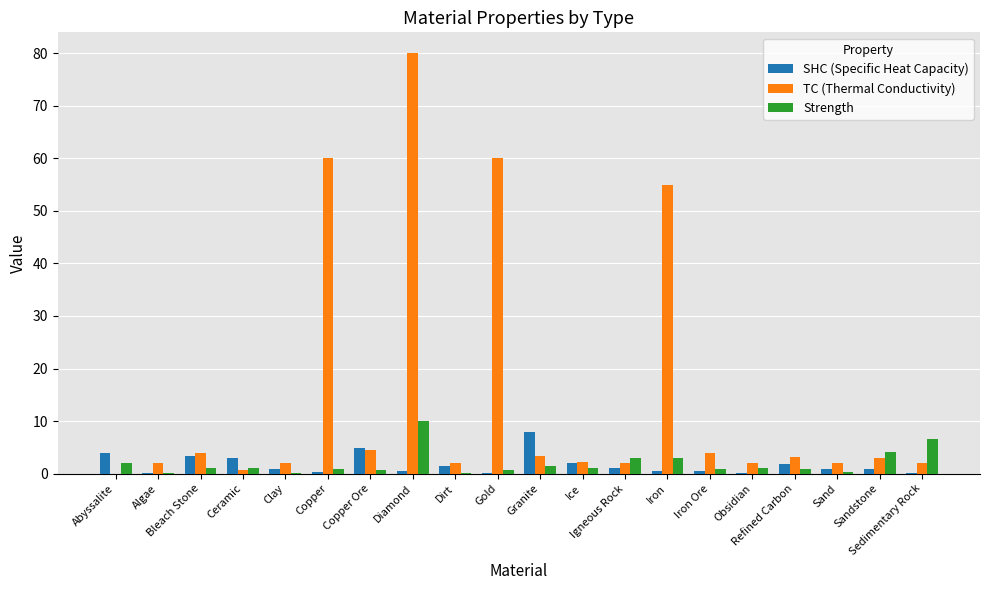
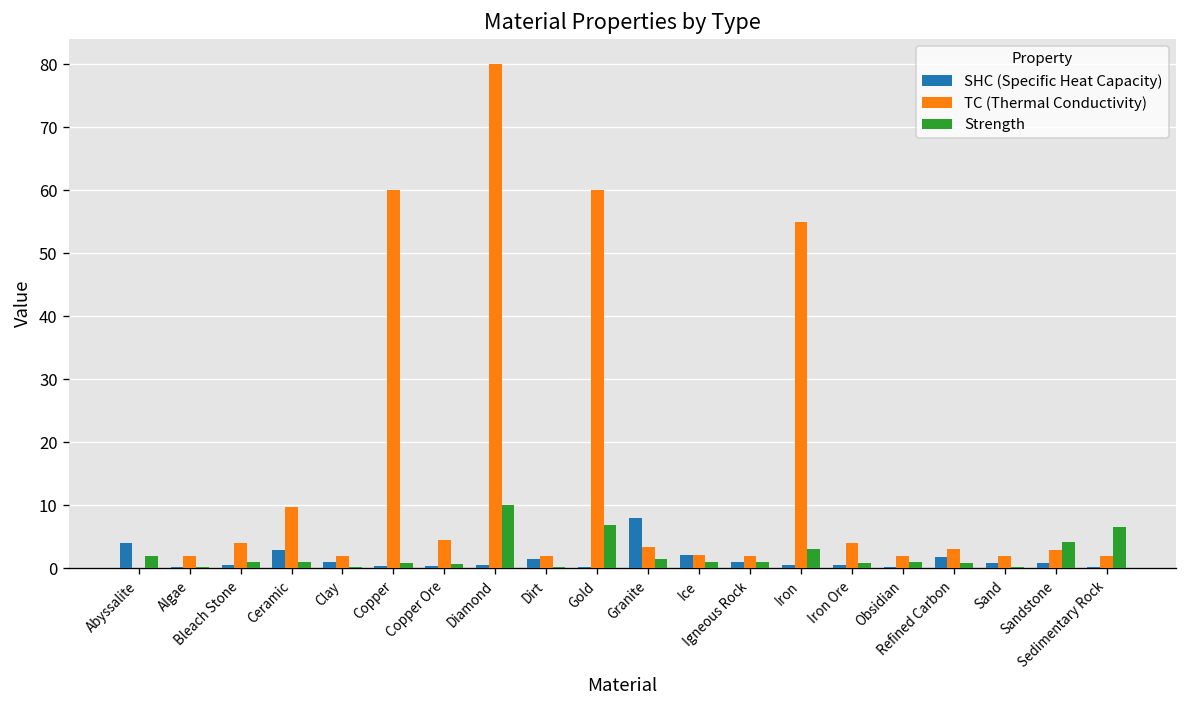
  {
    "SHC (Specific Heat Capacity)": {
      "Abyssalite": 4,
-     "Bleach Stone": 3,
+     "Bleach Stone": 1,
      "Ceramic": 3,
      "Clay": 1,
-     "Copper Ore": 5,
+     "Copper Ore": 0,
      "Diamond": 1,
      "Dirt": 1,
      "Granite": 8,
      "Ice": 2,
      "Igneous Rock": 1,
      "Refined Carbon": 2,
      "Sand": 1,
      "Sandstone": 1
    },
    "TC (Thermal Conductivity)": {
      "Algae": 2,
      "Bleach Stone": 4,
-     "Ceramic": 1,
+     "Ceramic": 10,
      "Clay": 2,
      "Copper": 60,
      "Copper Ore": 5,
      "Diamond": 80,
      "Dirt": 2,
      "Gold": 60,
      "Granite": 3,
      "Ice": 2,
      "Igneous Rock": 2,
      "Iron": 55,
      "Iron Ore": 4,
      "Obsidian": 2,
      "Refined Carbon": 3,
      "Sand": 2,
      "Sandstone": 3,
      "Sedimentary Rock": 2
    },
    "Strength": {
      "Abyssalite": 2,
      "Bleach Stone": 1,
      "Ceramic": 1,
      "Copper": 1,
      "Copper Ore": 1,
      "Diamond": 10,
-     "Gold": 1,
+     "Gold": 7,
      "Granite": 2,
      "Ice": 1,
-     "Igneous Rock": 3,
+     "Igneous Rock": 1,
      "Iron": 3,
      "Iron Ore": 1,
      "Obsidian": 1,
      "Refined Carbon": 1,
      "Sandstone": 4,
      "Sedimentary Rock": 7
    }
  }
